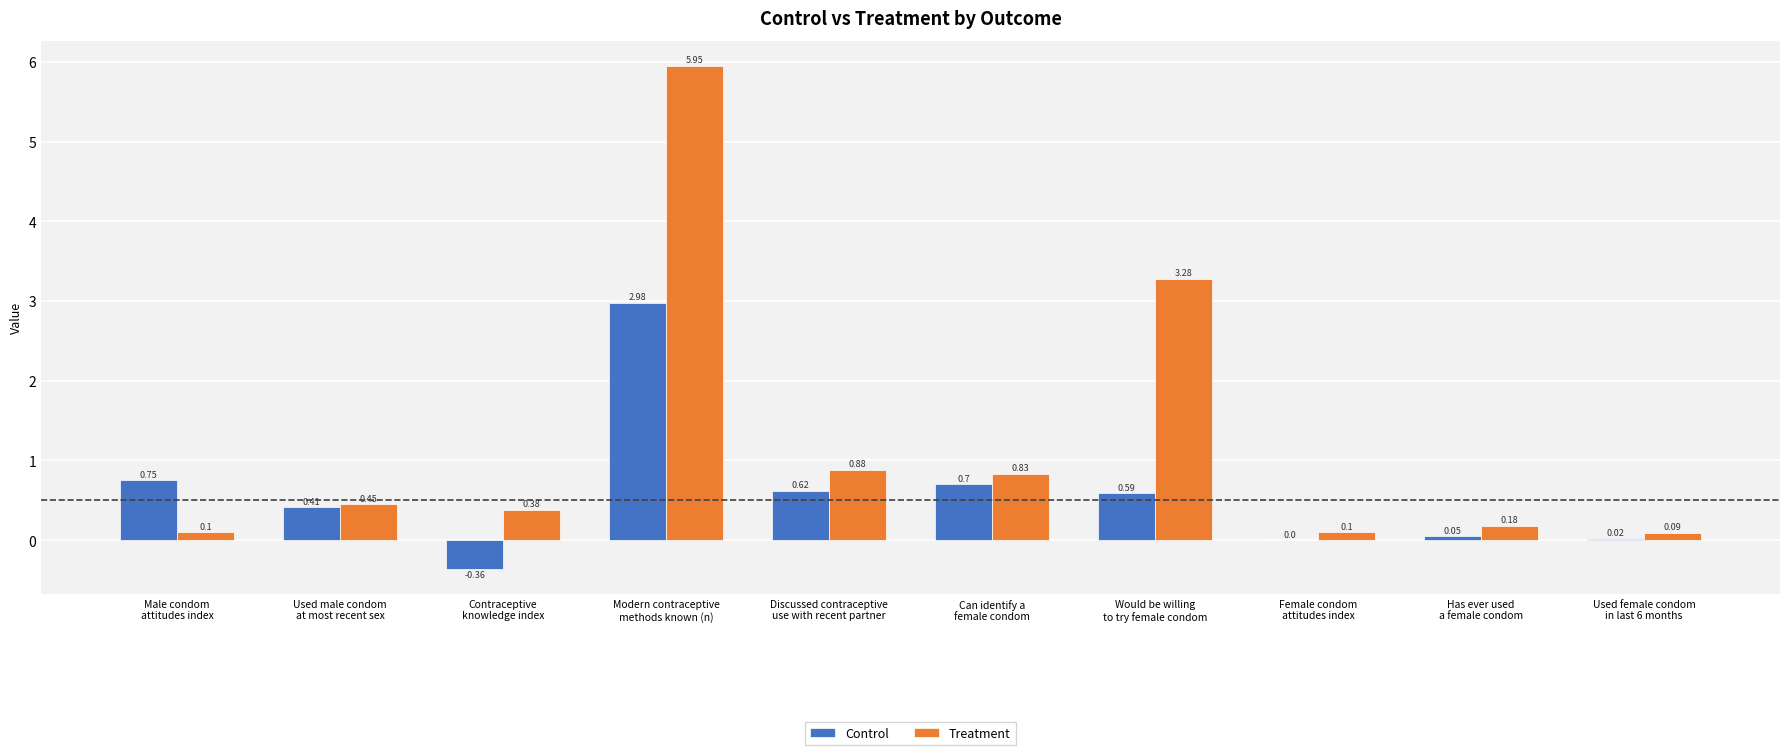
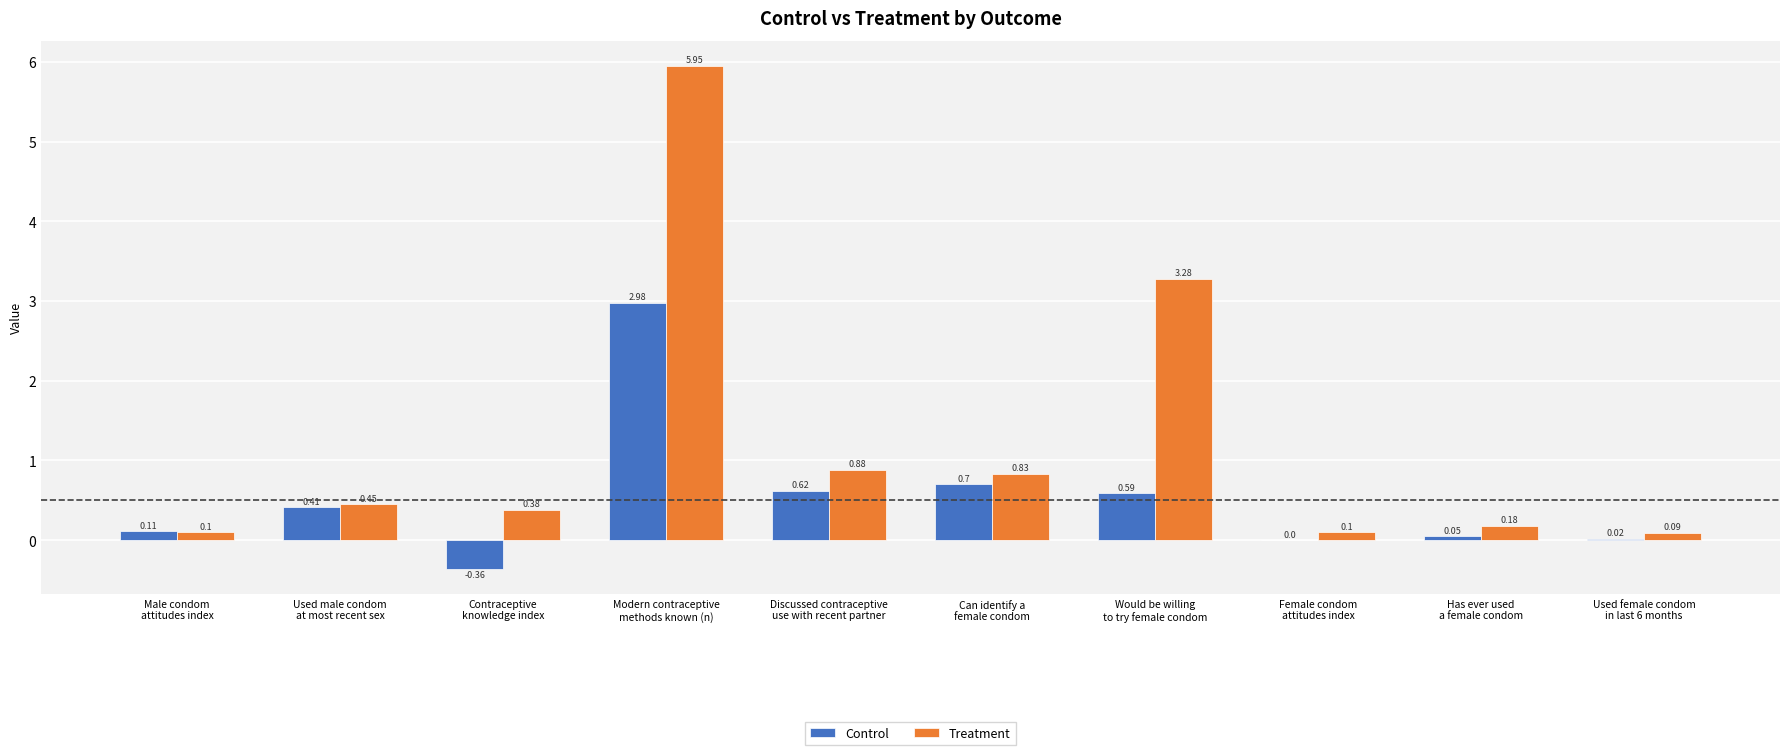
  {
    "Control": {
-     "Male condom attitudes index": 0.75,
+     "Male condom attitudes index": 0.11,
      "Used male condom at most recent sex": 0.41,
      "Contraceptive knowledge index": -0.36,
      "Modern contraceptive methods known (n)": 2.98,
      "Discussed contraceptive use with recent partner": 0.62,
      "Can identify a female condom": 0.7,
      "Would be willing to try female condom": 0.59,
      "Female condom attitudes index": 0.0,
      "Has ever used a female condom": 0.05,
      "Used female condom in last 6 months": 0.02
    },
    "Treatment": {
      "Male condom attitudes index": 0.1,
      "Used male condom at most recent sex": 0.45,
      "Contraceptive knowledge index": 0.38,
      "Modern contraceptive methods known (n)": 5.95,
      "Discussed contraceptive use with recent partner": 0.88,
      "Can identify a female condom": 0.83,
      "Would be willing to try female condom": 3.28,
      "Female condom attitudes index": 0.1,
      "Has ever used a female condom": 0.18,
      "Used female condom in last 6 months": 0.09
    }
  }
